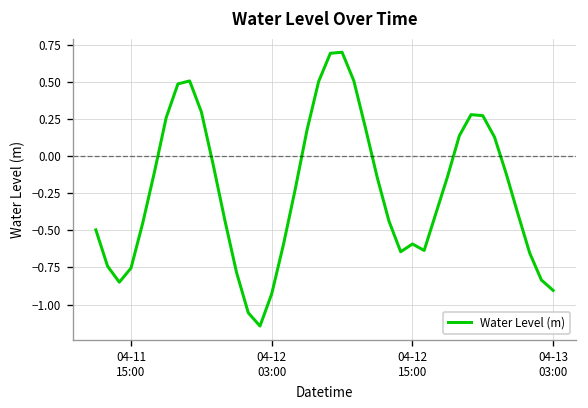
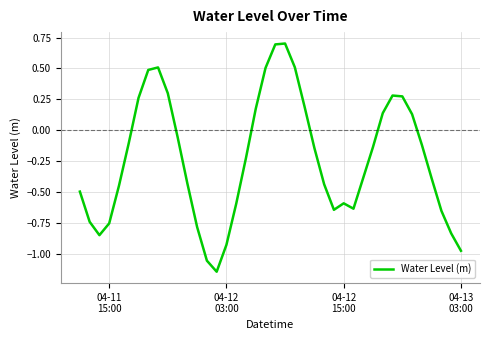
  {
    "04-11 15:00": -0.75,
    "04-12 03:00": -0.93,
    "04-12 15:00": -0.59,
-   "04-13 03:00": -0.90
+   "04-13 03:00": -0.98
  }
